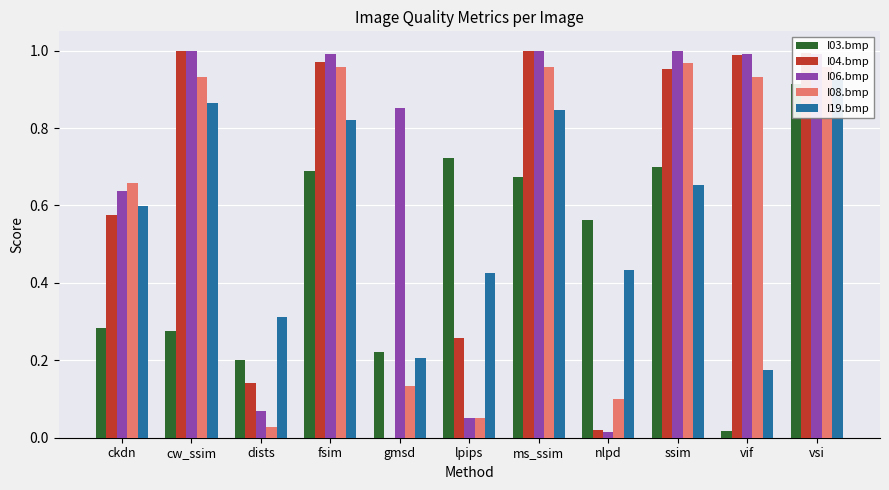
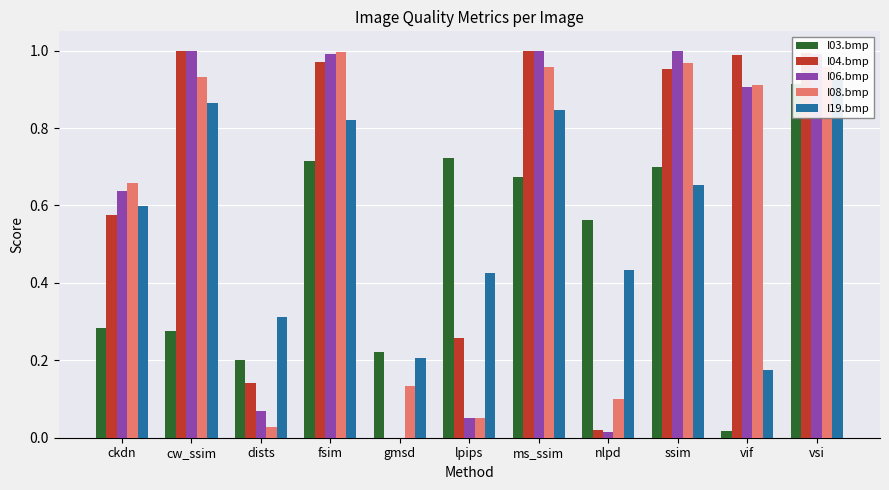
  {
    "I03.bmp": {
      "ckdn": 0.28,
      "cw_ssim": 0.28,
      "dists": 0.20,
-     "fsim": 0.69,
+     "fsim": 0.72,
      "gmsd": 0.22,
      "lpips": 0.72,
      "ms_ssim": 0.67,
      "nlpd": 0.56,
      "ssim": 0.70,
      "vif": 0.02
    },
    "I04.bmp": {
      "ckdn": 0.58,
      "cw_ssim": 1.00,
      "dists": 0.14,
      "fsim": 0.97,
      "lpips": 0.26,
      "ms_ssim": 1.00,
      "nlpd": 0.02,
      "ssim": 0.95,
      "vif": 0.99
    },
    "I06.bmp": {
      "ckdn": 0.64,
      "cw_ssim": 1.00,
      "dists": 0.07,
      "fsim": 0.99,
-     "gmsd": 0.85,
+     "gmsd": 0.00,
      "lpips": 0.05,
      "ms_ssim": 1.00,
      "nlpd": 0.02,
      "ssim": 1.00,
-     "vif": 0.99
+     "vif": 0.91
    },
    "I08.bmp": {
      "ckdn": 0.66,
      "cw_ssim": 0.93,
      "dists": 0.03,
-     "fsim": 0.96,
+     "fsim": 1.00,
      "gmsd": 0.13,
      "lpips": 0.05,
      "ms_ssim": 0.96,
      "nlpd": 0.10,
      "ssim": 0.97,
-     "vif": 0.93
+     "vif": 0.91
    },
    "I19.bmp": {
      "ckdn": 0.60,
      "cw_ssim": 0.87,
      "dists": 0.31,
      "fsim": 0.82,
      "gmsd": 0.20,
      "lpips": 0.43,
      "ms_ssim": 0.85,
      "nlpd": 0.43,
      "ssim": 0.65,
      "vif": 0.17
    }
  }
